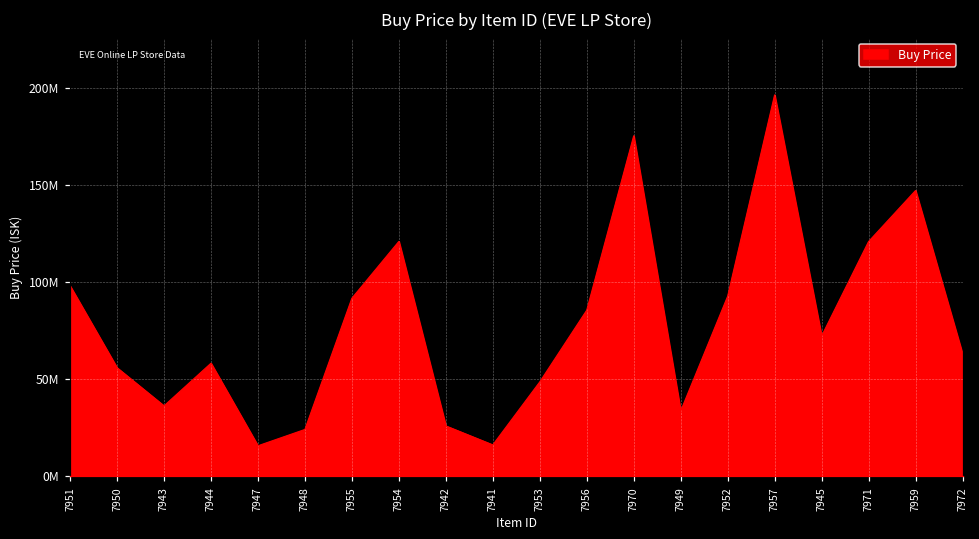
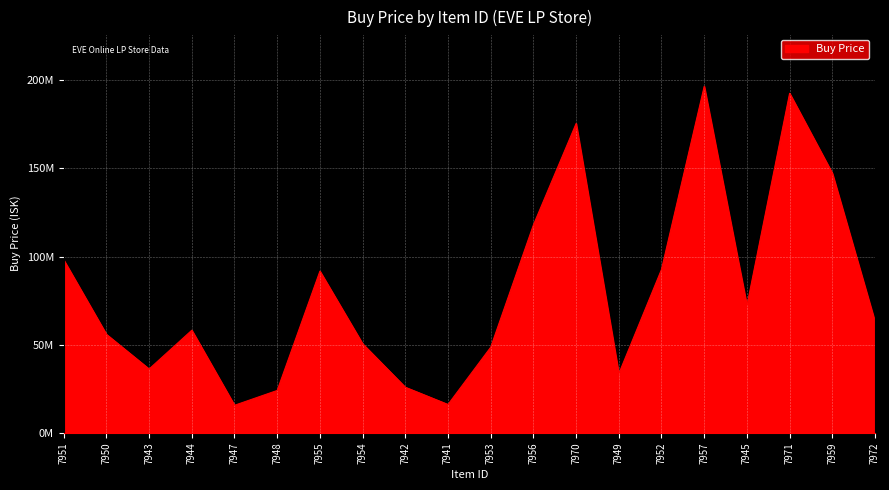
  {
    "7951": 98000000,
    "7950": 56000000,
    "7943": 36000000,
    "7944": 58000000,
    "7947": 16000000,
    "7948": 24000000,
    "7955": 92000000,
-   "7954": 121000000,
+   "7954": 51000000,
    "7942": 26000000,
    "7941": 16000000,
    "7953": 49000000,
-   "7956": 86000000,
+   "7956": 118000000,
    "7970": 175000000,
    "7949": 34000000,
    "7952": 93000000,
    "7957": 197000000,
    "7945": 72000000,
-   "7971": 121000000,
+   "7971": 193000000,
    "7959": 147000000,
    "7972": 63000000
  }
